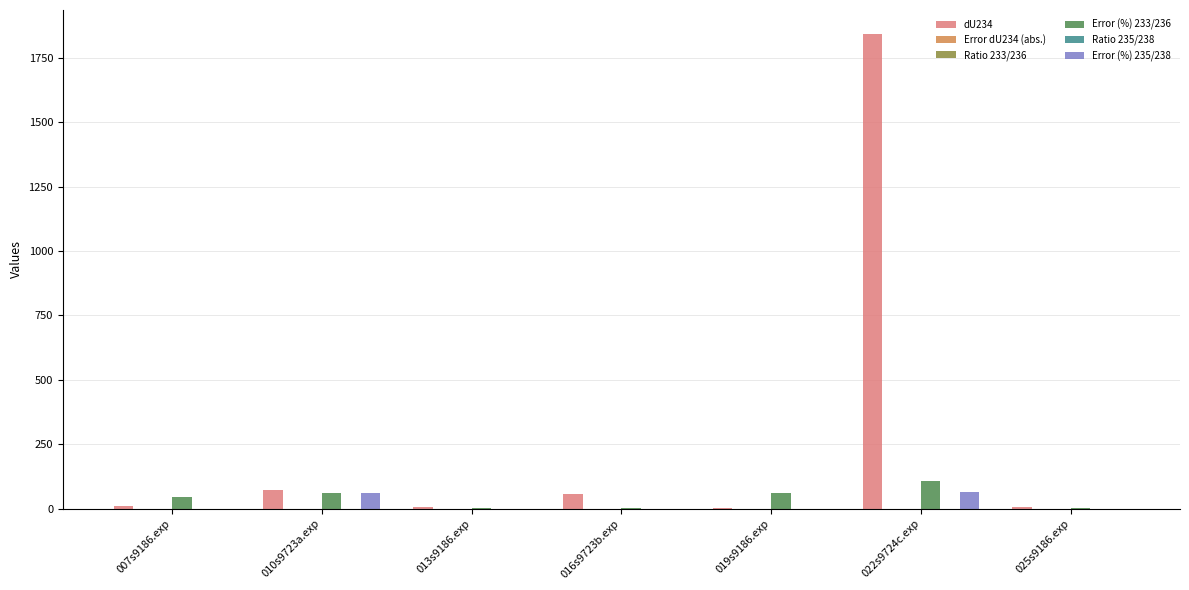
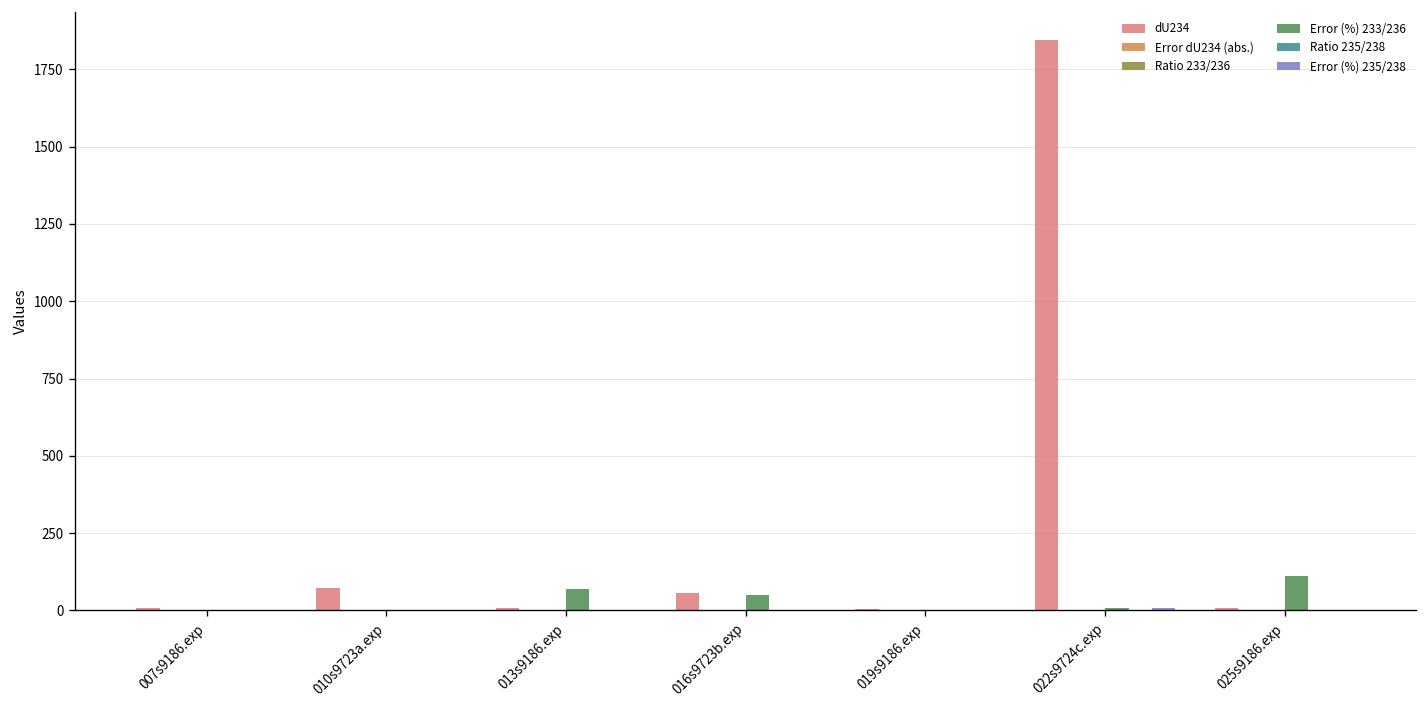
  {
    "Error (%) 233/236": {
-     "007s9186.exp": 40,
-     "010s9723a.exp": 60,
-     "013s9186.exp": 0,
-     "016s9723b.exp": 0,
-     "019s9186.exp": 60,
-     "022s9724c.exp": 110,
-     "025s9186.exp": 0
+     "007s9186.exp": 0,
+     "010s9723a.exp": 0,
+     "013s9186.exp": 70,
+     "016s9723b.exp": 50,
+     "019s9186.exp": 0,
+     "022s9724c.exp": 10,
+     "025s9186.exp": 110
    },
    "Error (%) 235/238": {
-     "010s9723a.exp": 60,
-     "022s9724c.exp": 60
+     "010s9723a.exp": 0,
+     "022s9724c.exp": 10
    }
  }
